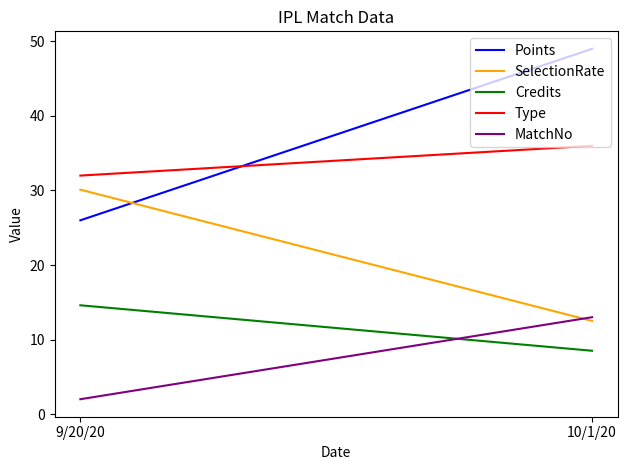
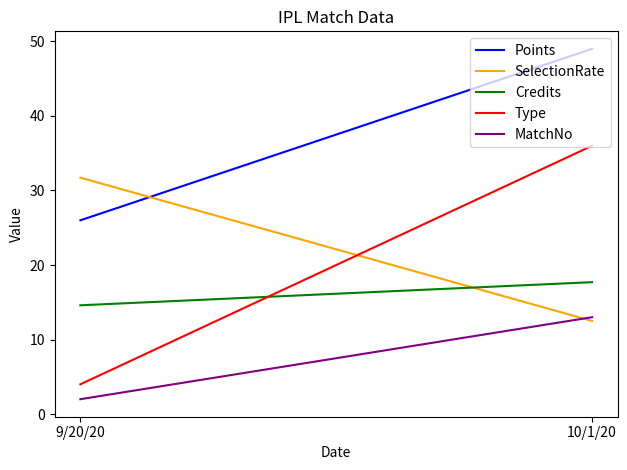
  {
    "Points": {
      "9/20/20": 26
    },
    "SelectionRate": {
-     "9/20/20": 30,
+     "9/20/20": 32,
      "10/1/20": 13
    },
    "Credits": {
      "9/20/20": 15,
-     "10/1/20": 9
+     "10/1/20": 18
    },
    "Type": {
-     "9/20/20": 32
+     "9/20/20": 4
    },
    "MatchNo": {
      "9/20/20": 2,
      "10/1/20": 13
    }
  }
